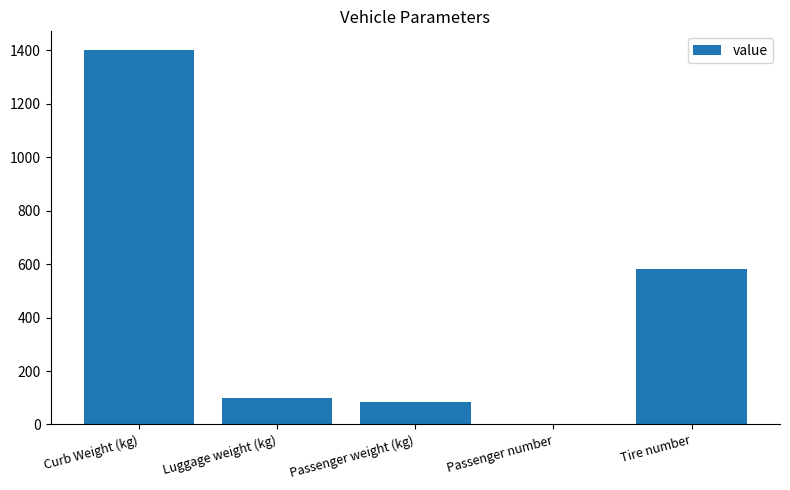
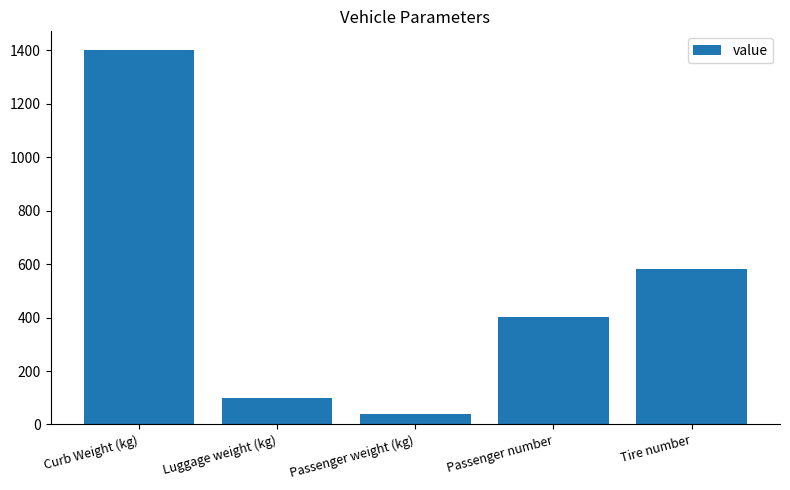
  {
    "Curb Weight (kg)": 1400,
    "Luggage weight (kg)": 100,
-   "Passenger weight (kg)": 90,
-   "Passenger number": 0,
+   "Passenger weight (kg)": 40,
+   "Passenger number": 400,
    "Tire number": 580
  }
